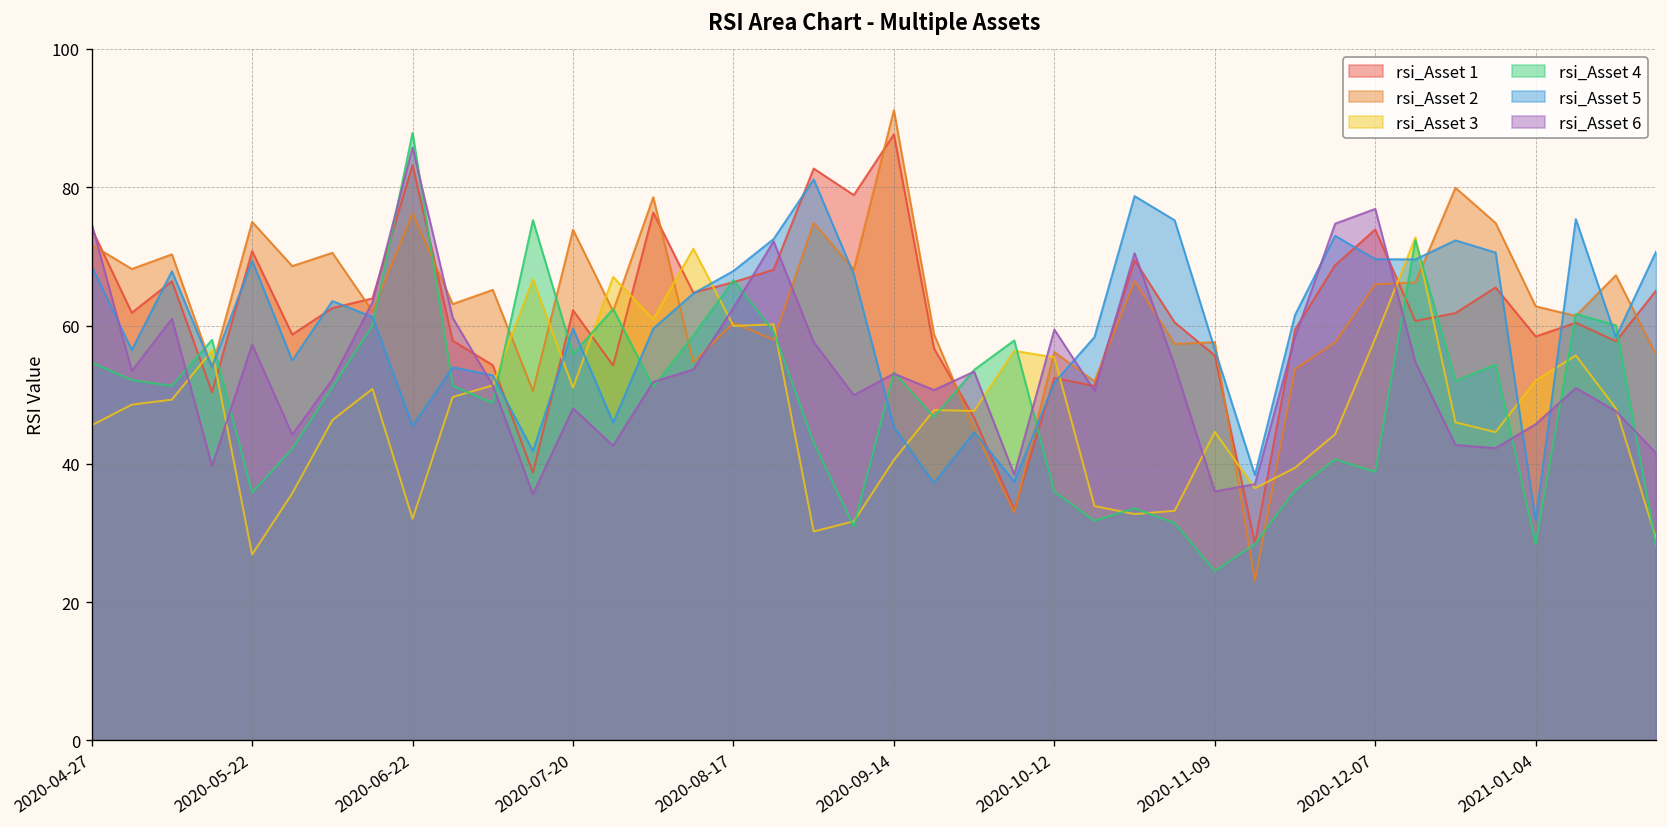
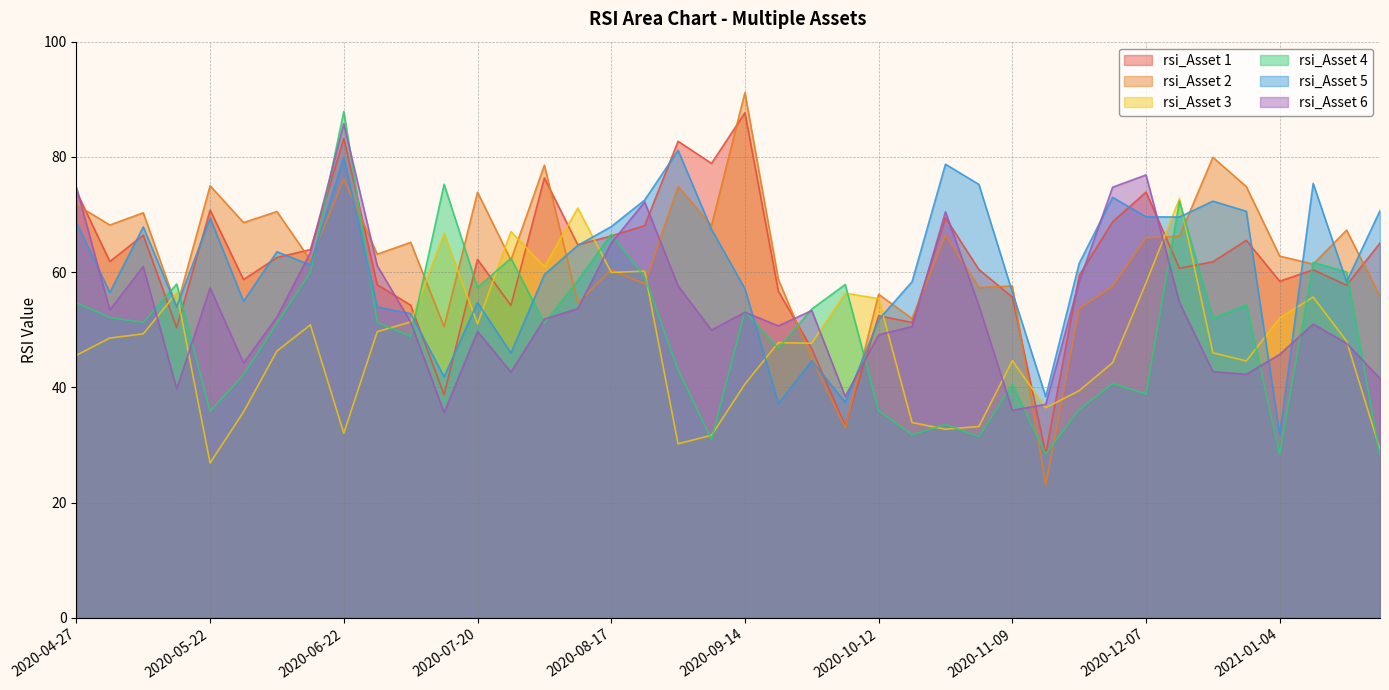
  {
    "rsi_Asset 4": {
      "2020-04-27": 55,
      "2020-05-22": 36,
      "2020-06-22": 88,
-     "2020-07-20": 56,
+     "2020-07-20": 57,
      "2020-10-12": 36,
-     "2020-11-09": 24,
+     "2020-11-09": 41,
      "2020-12-07": 39,
      "2021-01-04": 28
    },
    "rsi_Asset 5": {
      "2020-04-27": 69,
      "2020-05-22": 69,
-     "2020-06-22": 45,
-     "2020-07-20": 60,
+     "2020-06-22": 80,
+     "2020-07-20": 55,
      "2020-08-17": 68,
-     "2020-09-14": 45,
+     "2020-09-14": 57,
      "2020-10-12": 52,
      "2020-11-09": 57,
      "2020-12-07": 70,
      "2021-01-04": 32
    },
    "rsi_Asset 6": {
      "2020-04-27": 75,
      "2020-05-22": 57,
      "2020-06-22": 86,
-     "2020-07-20": 48,
-     "2020-08-17": 63,
-     "2020-10-12": 59,
+     "2020-07-20": 50,
+     "2020-08-17": 65,
+     "2020-10-12": 49,
      "2020-11-09": 36,
      "2020-12-07": 77,
      "2021-01-04": 46
    }
  }
